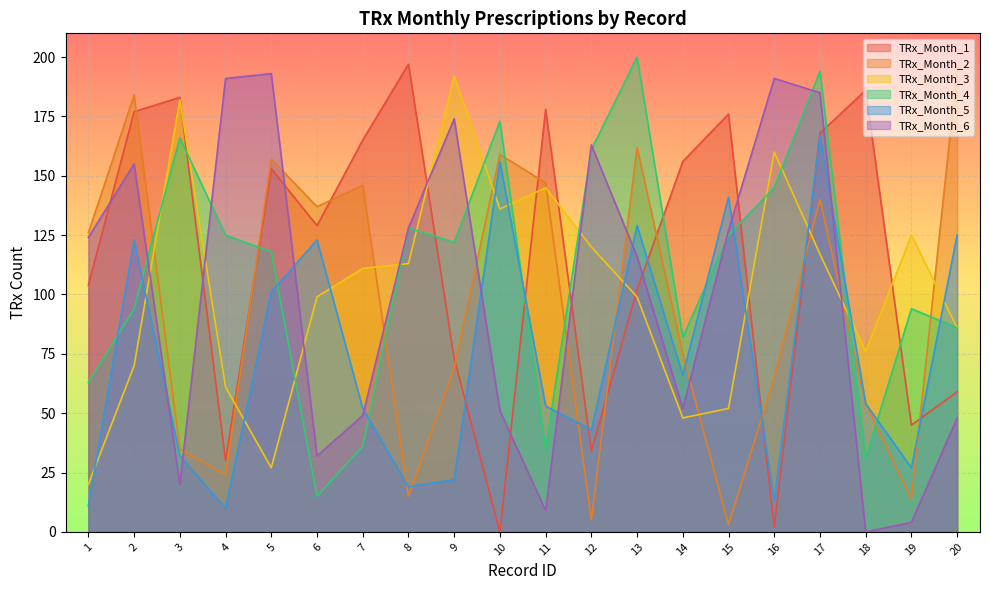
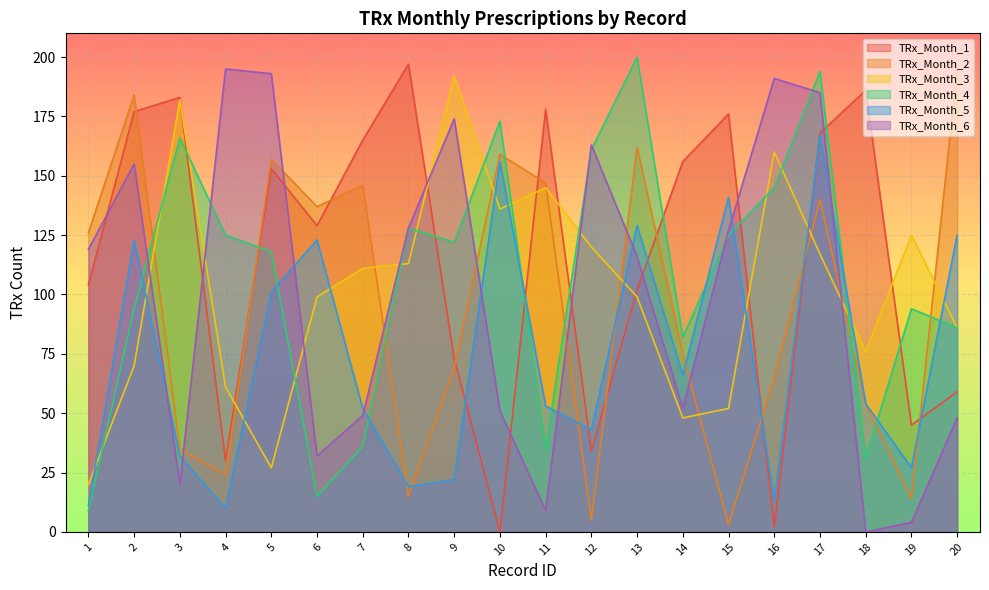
  {
    "TRx_Month_4": {
-     "1": 63,
+     "1": 9,
      "2": 94,
      "3": 166,
      "4": 125,
      "5": 118,
      "6": 15,
      "7": 36,
      "9": 122,
      "10": 173,
      "11": 35,
      "12": 161,
      "13": 200,
      "14": 82,
      "15": 125,
      "16": 145,
      "17": 194,
      "18": 31,
      "19": 94
    },
    "TRx_Month_5": {
      "1": 11,
      "2": 123,
      "3": 32,
      "4": 10,
      "5": 101,
      "6": 123,
      "7": 52,
      "8": 19,
      "9": 22,
      "10": 156,
      "11": 53,
      "12": 43,
      "13": 129,
      "14": 66,
      "15": 141,
      "16": 13,
      "19": 27,
      "20": 125
    },
    "TRx_Month_6": {
-     "1": 124,
+     "1": 119,
      "2": 155,
      "3": 20,
-     "4": 191,
+     "4": 195,
      "5": 193,
      "6": 32,
      "7": 49,
      "9": 174,
      "10": 51,
      "11": 9,
      "12": 163,
      "13": 116,
      "14": 52,
      "15": 127,
      "16": 191,
      "17": 185,
      "18": 0,
      "19": 4,
      "20": 48
    }
  }
